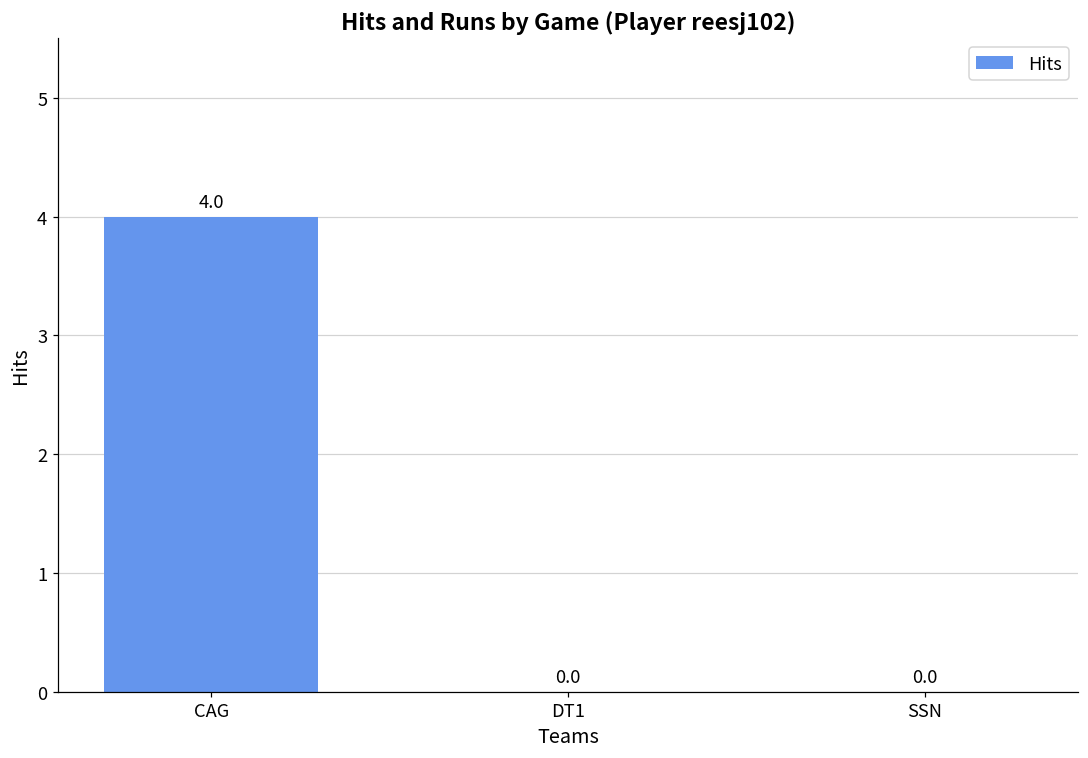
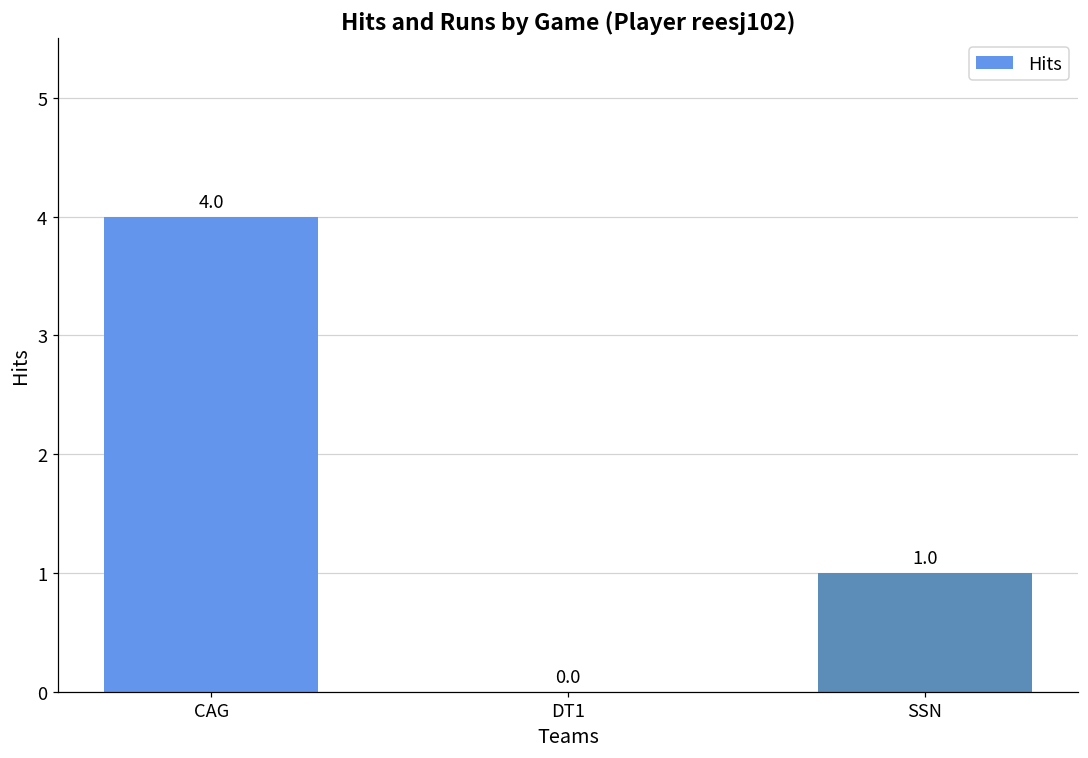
  {
    "CAG": 4.0,
    "DT1": 0.0,
-   "SSN": 0.0
+   "SSN": 1.0
  }
